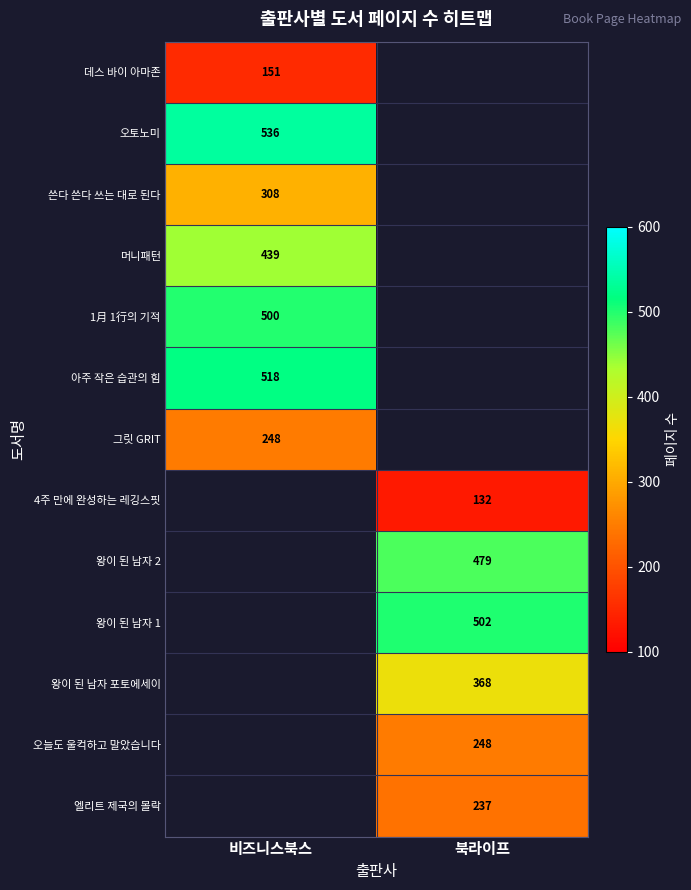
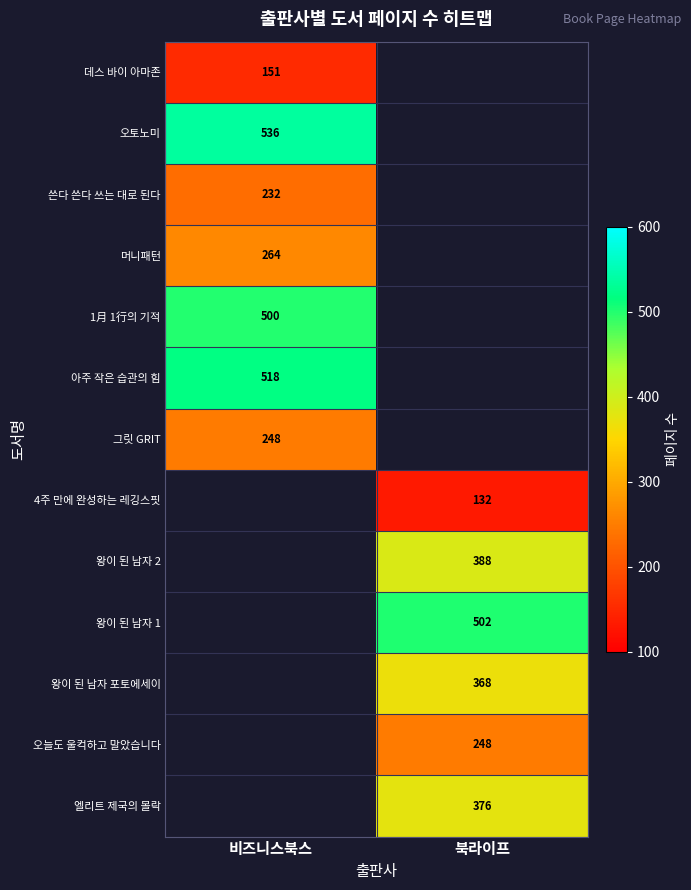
  {
    "데스 바이 아마존": {
      "비즈니스북스": 151
    },
    "오토노미": {
      "비즈니스북스": 536
    },
    "쓴다 쓴다 쓰는 대로 된다": {
-     "비즈니스북스": 308
+     "비즈니스북스": 232
    },
    "머니패턴": {
-     "비즈니스북스": 439
+     "비즈니스북스": 264
    },
    "1月 1行의 기적": {
      "비즈니스북스": 500
    },
    "아주 작은 습관의 힘": {
      "비즈니스북스": 518
    },
    "그릿 GRIT": {
      "비즈니스북스": 248
    },
    "4주 만에 완성하는 레깅스핏": {
      "북라이프": 132
    },
    "왕이 된 남자 2": {
-     "북라이프": 479
+     "북라이프": 388
    },
    "왕이 된 남자 1": {
      "북라이프": 502
    },
    "왕이 된 남자 포토에세이": {
      "북라이프": 368
    },
    "오늘도 울컥하고 말았습니다": {
      "북라이프": 248
    },
    "엘리트 제국의 몰락": {
-     "북라이프": 237
+     "북라이프": 376
    }
  }
